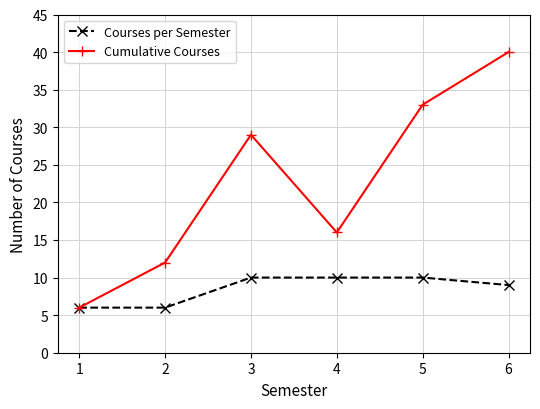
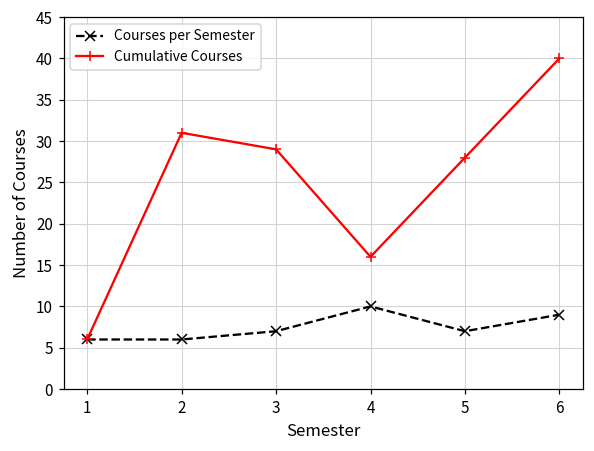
  {
    "Courses per Semester": {
      "2": 6,
-     "3": 10,
+     "3": 7,
      "4": 10,
-     "5": 10,
+     "5": 7,
      "6": 9
    },
    "Cumulative Courses": {
-     "2": 12,
+     "2": 31,
      "3": 29,
      "4": 16,
-     "5": 33,
+     "5": 28,
      "6": 40
    }
  }
